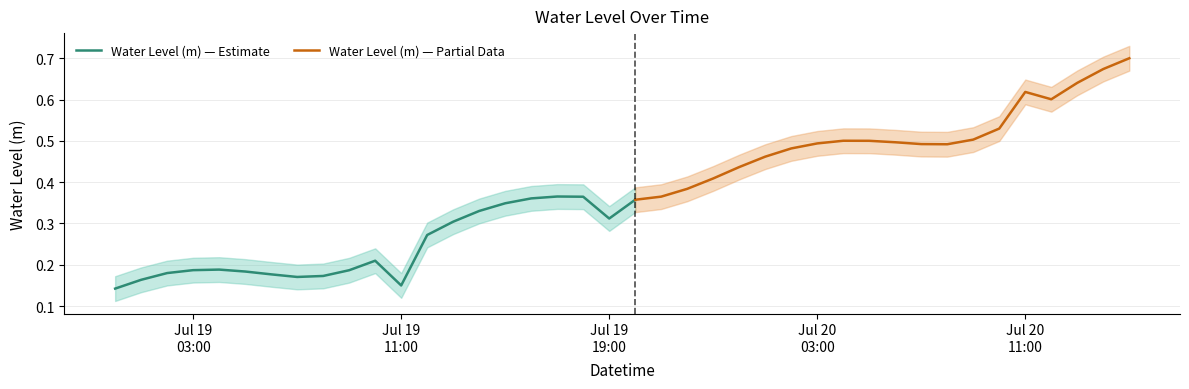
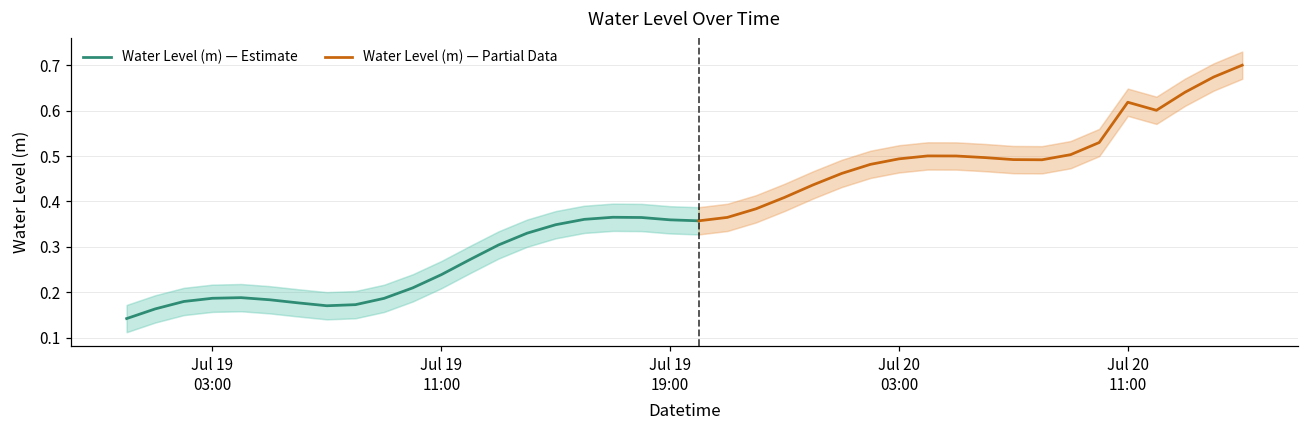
  {
    "Water Level (m) — Estimate": {
      "Jul 19 03:00": 0.19,
-     "Jul 19 11:00": 0.15,
-     "Jul 19 19:00": 0.31
+     "Jul 19 11:00": 0.24,
+     "Jul 19 19:00": 0.36
    },
    "Water Level (m) — Partial Data": {
      "Jul 20 03:00": 0.49,
      "Jul 20 11:00": 0.62
    }
  }
